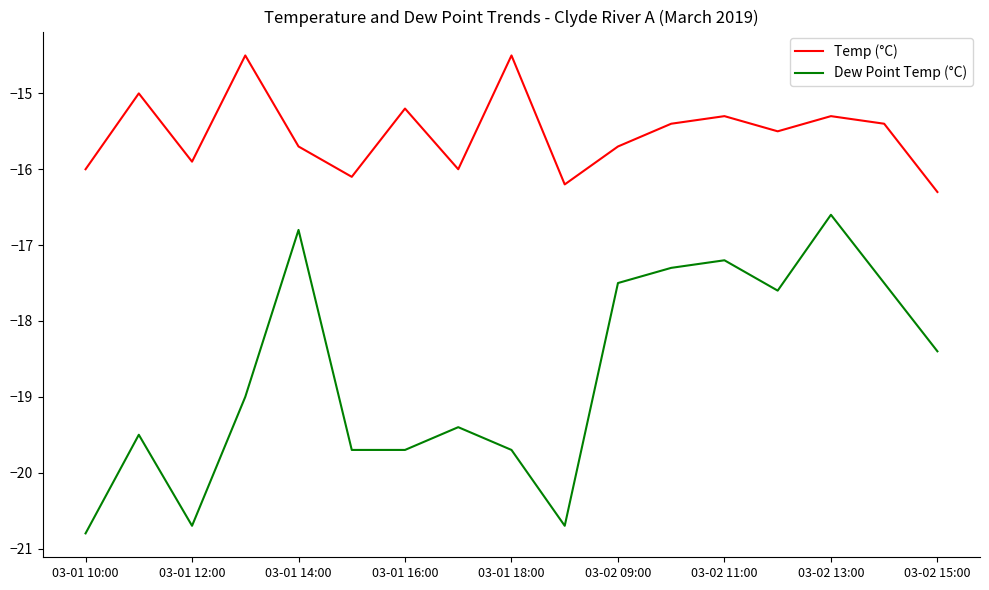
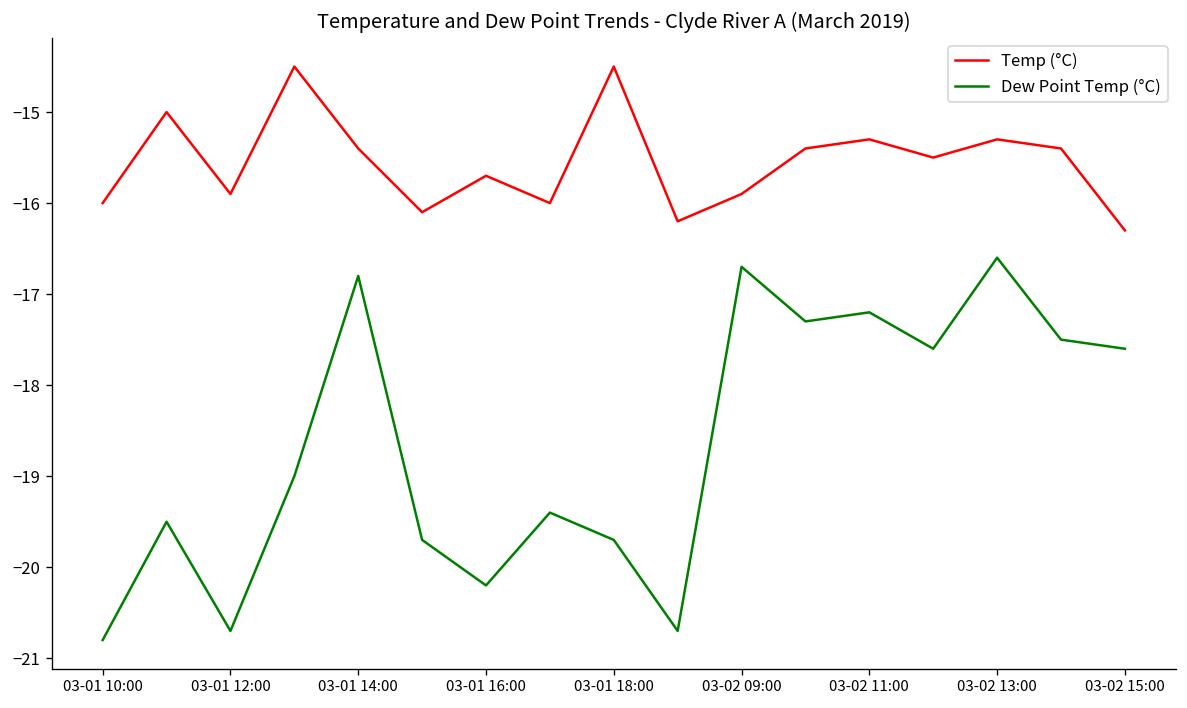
  {
    "Temp (°C)": {
      "03-01 10:00": -16.0,
      "03-01 12:00": -15.9,
-     "03-01 14:00": -15.7,
-     "03-01 16:00": -15.2,
+     "03-01 14:00": -15.4,
+     "03-01 16:00": -15.7,
      "03-01 18:00": -14.5,
-     "03-02 09:00": -15.7,
+     "03-02 09:00": -15.9,
      "03-02 11:00": -15.3,
      "03-02 13:00": -15.3,
      "03-02 15:00": -16.3
    },
    "Dew Point Temp (°C)": {
      "03-01 10:00": -20.8,
      "03-01 12:00": -20.7,
      "03-01 14:00": -16.8,
-     "03-01 16:00": -19.7,
+     "03-01 16:00": -20.2,
      "03-01 18:00": -19.7,
-     "03-02 09:00": -17.5,
+     "03-02 09:00": -16.7,
      "03-02 11:00": -17.2,
      "03-02 13:00": -16.6,
-     "03-02 15:00": -18.4
+     "03-02 15:00": -17.6
    }
  }
